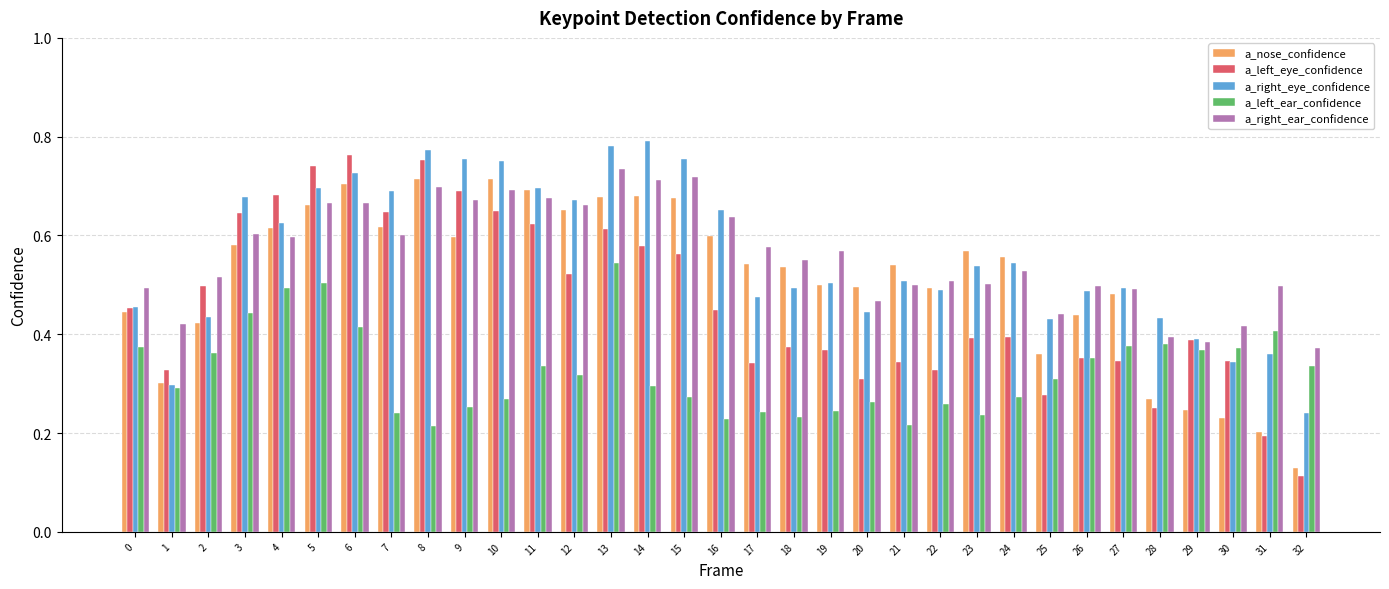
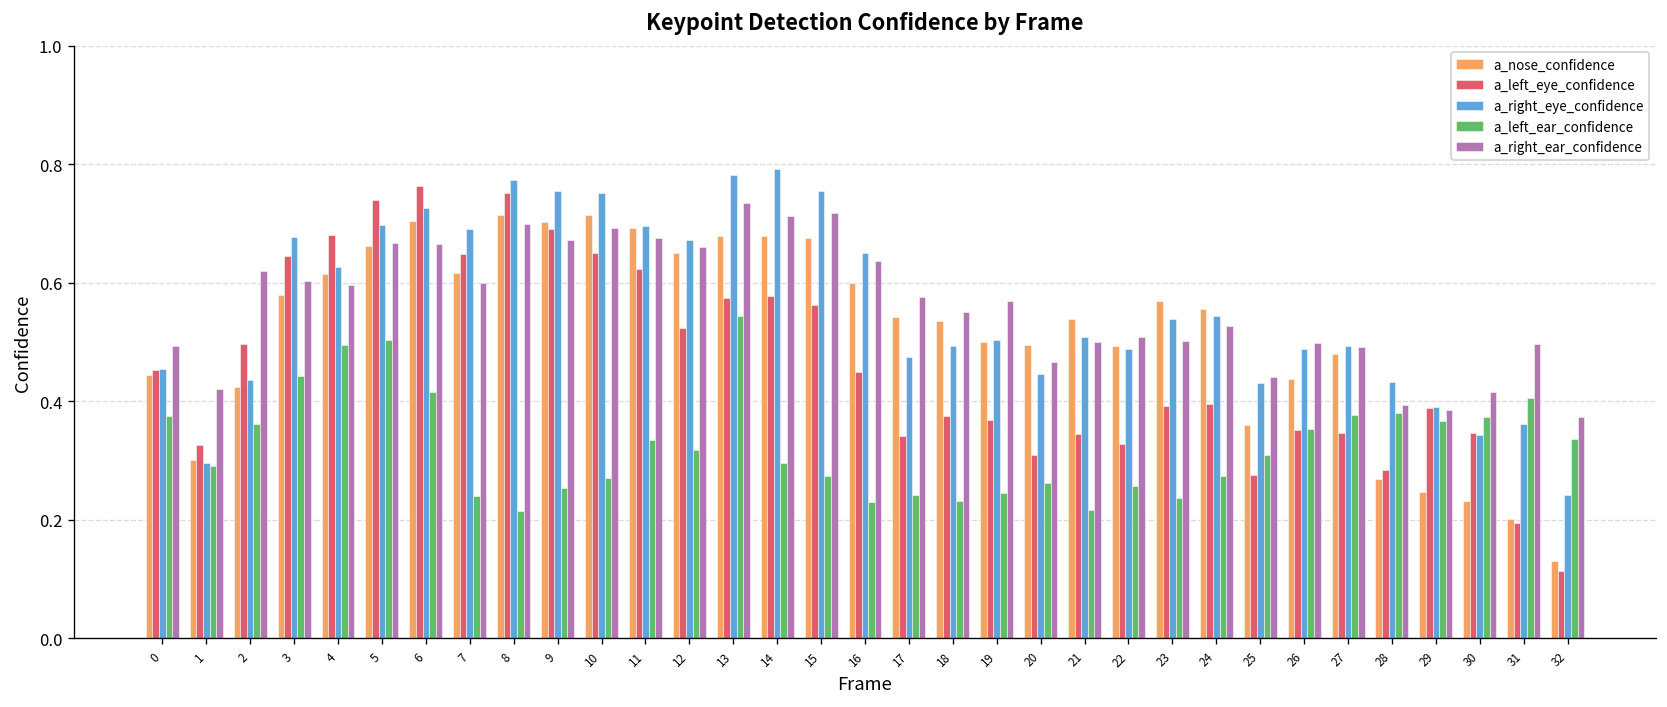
  {
    "a_nose_confidence": {
      "0": 0.44,
      "1": 0.30,
      "2": 0.42,
      "3": 0.58,
      "4": 0.61,
      "5": 0.66,
      "6": 0.70,
      "7": 0.62,
      "8": 0.71,
-     "9": 0.60,
+     "9": 0.70,
      "10": 0.71,
      "11": 0.69,
      "12": 0.65,
      "13": 0.68,
      "14": 0.68,
      "15": 0.68,
      "16": 0.60,
      "17": 0.54,
      "18": 0.54,
      "19": 0.50,
      "20": 0.49,
      "21": 0.54,
      "22": 0.49,
      "23": 0.57,
      "24": 0.56,
      "25": 0.36,
      "26": 0.44,
      "27": 0.48,
      "28": 0.27,
      "29": 0.25,
      "30": 0.23,
      "31": 0.20,
      "32": 0.13
    },
    "a_left_eye_confidence": {
      "0": 0.45,
      "1": 0.33,
      "2": 0.50,
      "3": 0.64,
      "4": 0.68,
      "5": 0.74,
      "6": 0.76,
      "7": 0.65,
      "8": 0.75,
      "9": 0.69,
      "10": 0.65,
      "11": 0.62,
      "12": 0.52,
-     "13": 0.61,
+     "13": 0.57,
      "14": 0.58,
      "15": 0.56,
      "16": 0.45,
      "17": 0.34,
      "18": 0.37,
      "19": 0.37,
      "20": 0.31,
      "21": 0.34,
      "22": 0.33,
      "23": 0.39,
      "24": 0.40,
      "25": 0.28,
      "26": 0.35,
      "27": 0.35,
-     "28": 0.25,
+     "28": 0.28,
      "29": 0.39,
      "30": 0.35,
      "31": 0.19,
      "32": 0.11
    },
    "a_right_eye_confidence": {
      "0": 0.45,
      "1": 0.30,
      "2": 0.44,
      "3": 0.68,
      "4": 0.63,
      "5": 0.70,
      "6": 0.73,
      "7": 0.69,
      "8": 0.77,
      "9": 0.75,
      "10": 0.75,
      "11": 0.70,
      "12": 0.67,
      "13": 0.78,
      "14": 0.79,
      "15": 0.75,
      "16": 0.65,
      "17": 0.48,
      "18": 0.49,
      "19": 0.50,
      "20": 0.45,
      "21": 0.51,
      "22": 0.49,
      "23": 0.54,
      "24": 0.54,
      "25": 0.43,
      "26": 0.49,
      "27": 0.49,
      "28": 0.43,
      "29": 0.39,
      "30": 0.34,
      "31": 0.36,
      "32": 0.24
    },
    "a_left_ear_confidence": {
      "0": 0.37,
      "1": 0.29,
      "2": 0.36,
      "3": 0.44,
      "4": 0.49,
      "5": 0.50,
      "6": 0.42,
      "7": 0.24,
      "8": 0.21,
      "9": 0.25,
      "10": 0.27,
      "11": 0.34,
      "12": 0.32,
      "13": 0.54,
      "14": 0.30,
      "15": 0.27,
      "16": 0.23,
      "17": 0.24,
      "18": 0.23,
      "19": 0.25,
      "20": 0.26,
      "21": 0.22,
      "22": 0.26,
      "23": 0.24,
      "24": 0.27,
      "25": 0.31,
      "26": 0.35,
      "27": 0.38,
      "28": 0.38,
      "29": 0.37,
      "30": 0.37,
      "31": 0.41,
      "32": 0.34
    },
    "a_right_ear_confidence": {
      "0": 0.49,
      "1": 0.42,
-     "2": 0.52,
+     "2": 0.62,
      "3": 0.60,
      "4": 0.60,
      "5": 0.67,
      "6": 0.67,
      "7": 0.60,
      "8": 0.70,
      "9": 0.67,
      "10": 0.69,
      "11": 0.68,
      "12": 0.66,
      "13": 0.73,
      "14": 0.71,
      "15": 0.72,
      "16": 0.64,
      "17": 0.58,
      "18": 0.55,
      "19": 0.57,
      "20": 0.47,
      "21": 0.50,
      "22": 0.51,
      "23": 0.50,
      "24": 0.53,
      "25": 0.44,
      "26": 0.50,
      "27": 0.49,
      "28": 0.39,
      "29": 0.39,
      "30": 0.42,
      "31": 0.50,
      "32": 0.37
    }
  }
